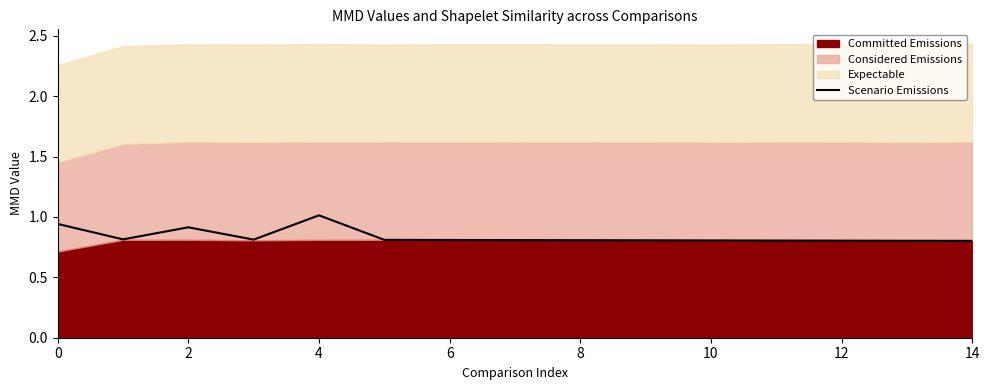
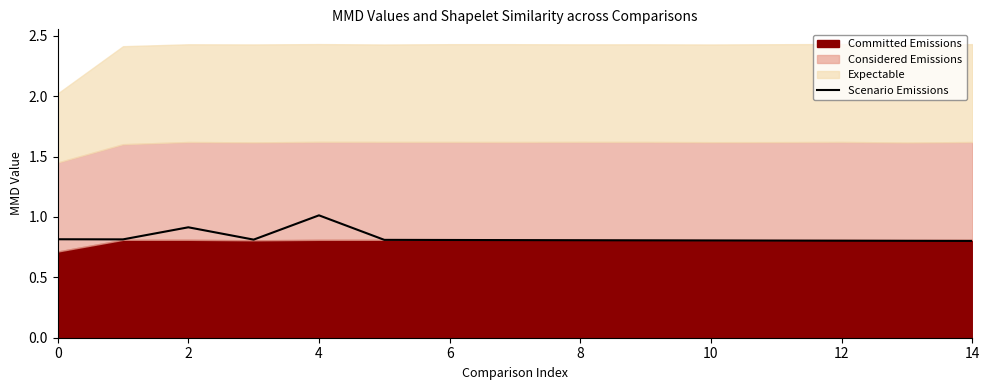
  {
    "Scenario Emissions": {
-     "0": 0.94,
+     "0": 0.82,
      "2": 0.91,
      "4": 1.01
    },
    "Committed Emissions": {
      "0": 0.71,
      "2": 0.81,
      "4": 0.81
    },
    "Considered Emissions": {
      "0": 0.74,
      "2": 0.81,
      "4": 0.81,
      "6": 0.81,
      "8": 0.81,
      "10": 0.81,
      "12": 0.81,
      "14": 0.81
    },
    "Expectable": {
-     "0": 0.81,
+     "0": 0.57,
      "2": 0.81,
      "4": 0.81,
      "6": 0.81,
      "8": 0.81,
      "10": 0.81,
      "14": 0.81
    }
  }
